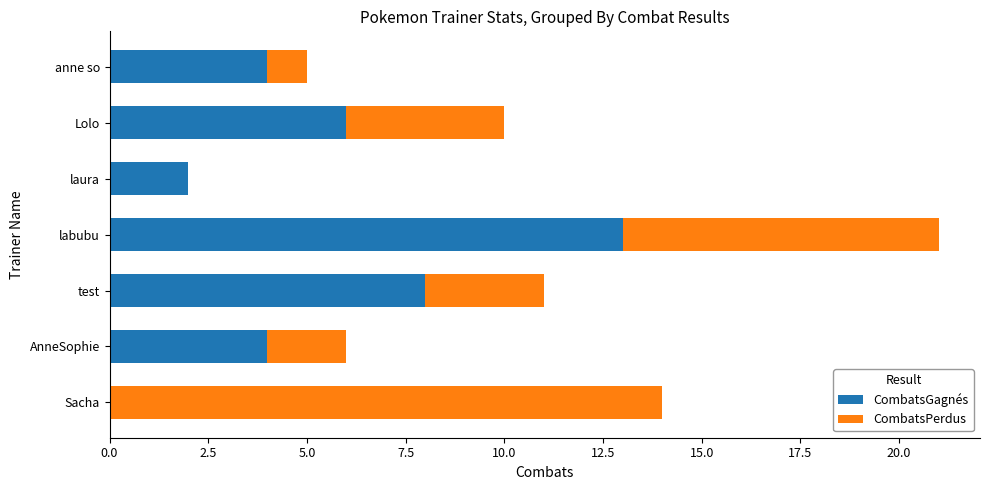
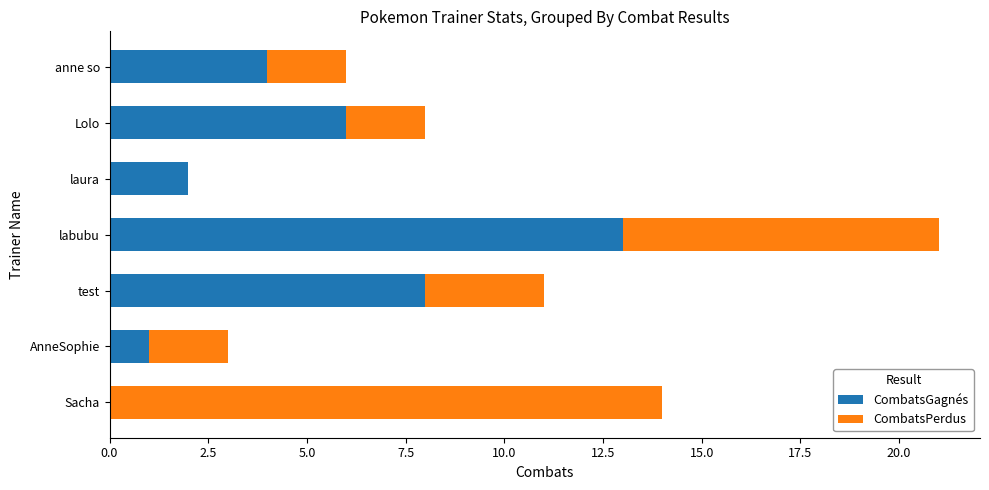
  {
    "CombatsGagnés": {
      "anne so": 4,
      "Lolo": 6,
      "laura": 2,
      "labubu": 13,
      "test": 8,
-     "AnneSophie": 4,
+     "AnneSophie": 1,
      "Sacha": 0
    },
    "CombatsPerdus": {
-     "anne so": 1,
-     "Lolo": 4,
+     "anne so": 2,
+     "Lolo": 2,
      "laura": 0,
      "labubu": 8,
      "test": 3,
      "AnneSophie": 2,
      "Sacha": 14
    }
  }
